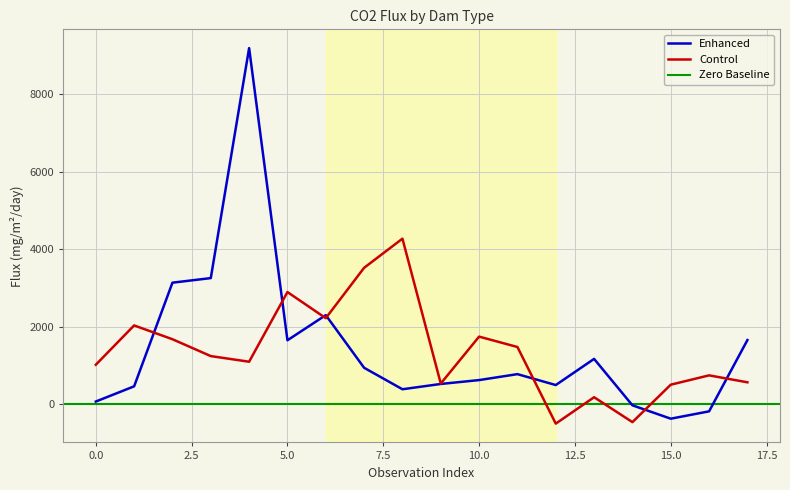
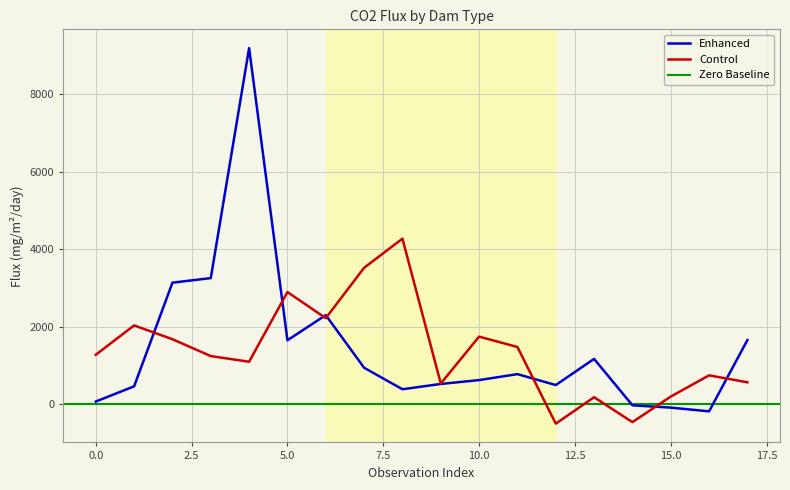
  {
    "Enhanced": {
      "0.0": 100,
      "5.0": 1600,
      "10.0": 600,
-     "15.0": -400
+     "15.0": -100
    },
    "Control": {
-     "0.0": 1000,
+     "0.0": 1300,
      "5.0": 2900,
      "10.0": 1700,
-     "15.0": 500
+     "15.0": 200
    }
  }
